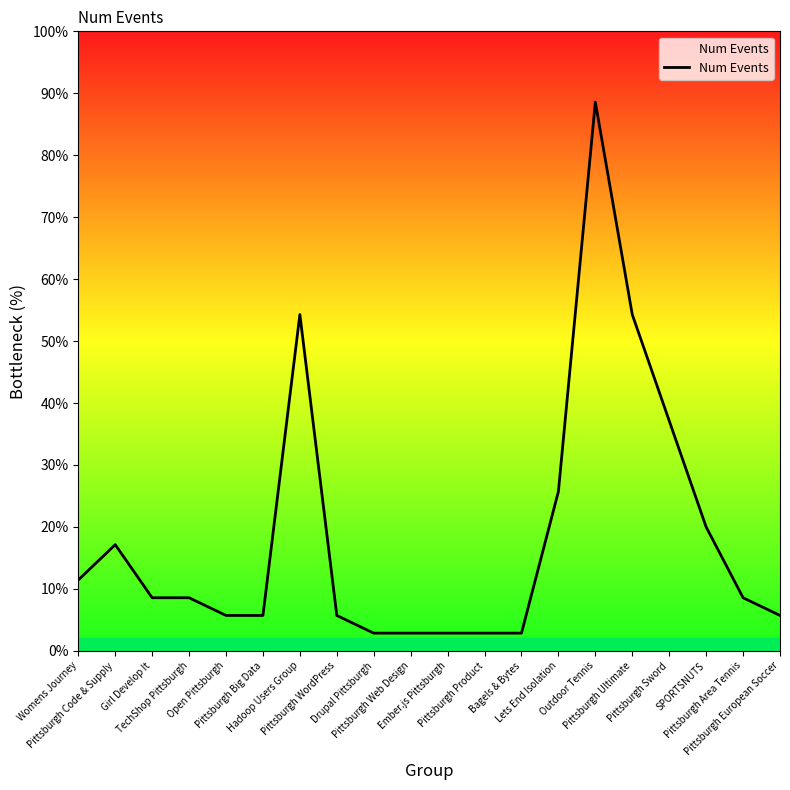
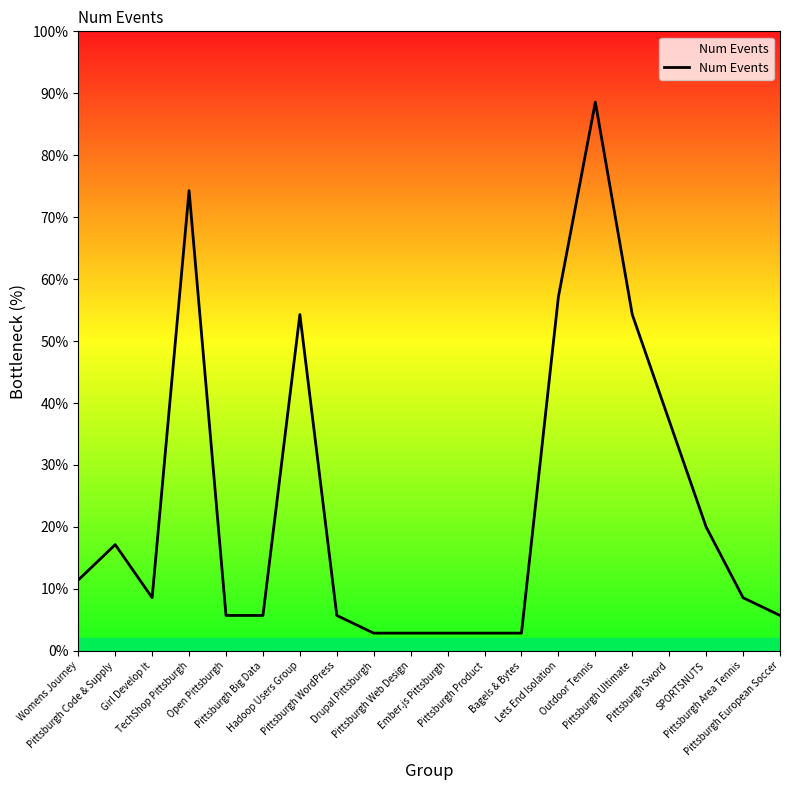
  {
    "Womens Journey": "11%",
    "Pittsburgh Code & Supply": "17%",
    "Girl Develop It": "9%",
-   "TechShop Pittsburgh": "9%",
+   "TechShop Pittsburgh": "74%",
    "Open Pittsburgh": "6%",
    "Pittsburgh Big Data": "6%",
    "Hadoop Users Group": "54%",
    "Pittsburgh WordPress": "6%",
    "Drupal Pittsburgh": "3%",
    "Pittsburgh Web Design": "3%",
    "Ember.js Pittsburgh": "3%",
    "Pittsburgh Product": "3%",
    "Bagels & Bytes": "3%",
-   "Lets End Isolation": "26%",
+   "Lets End Isolation": "57%",
    "Outdoor Tennis": "89%",
    "Pittsburgh Ultimate": "54%",
    "Pittsburgh Sword": "37%",
    "SPORTSNUTS": "20%",
    "Pittsburgh Area Tennis": "9%",
    "Pittsburgh European Soccer": "6%"
  }
